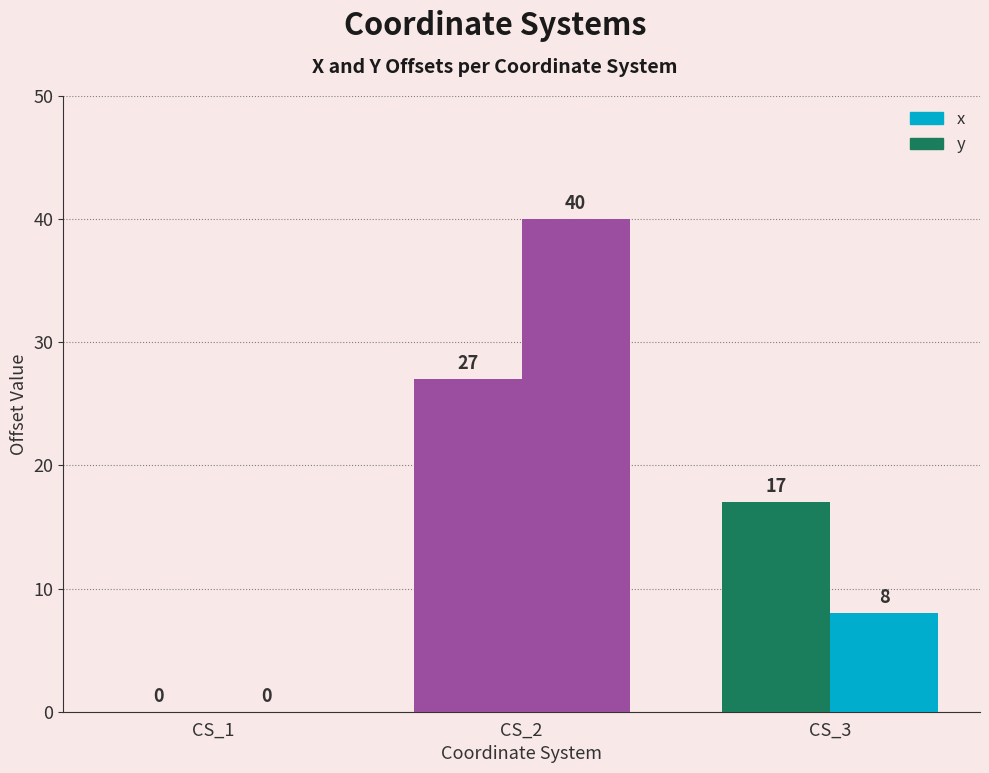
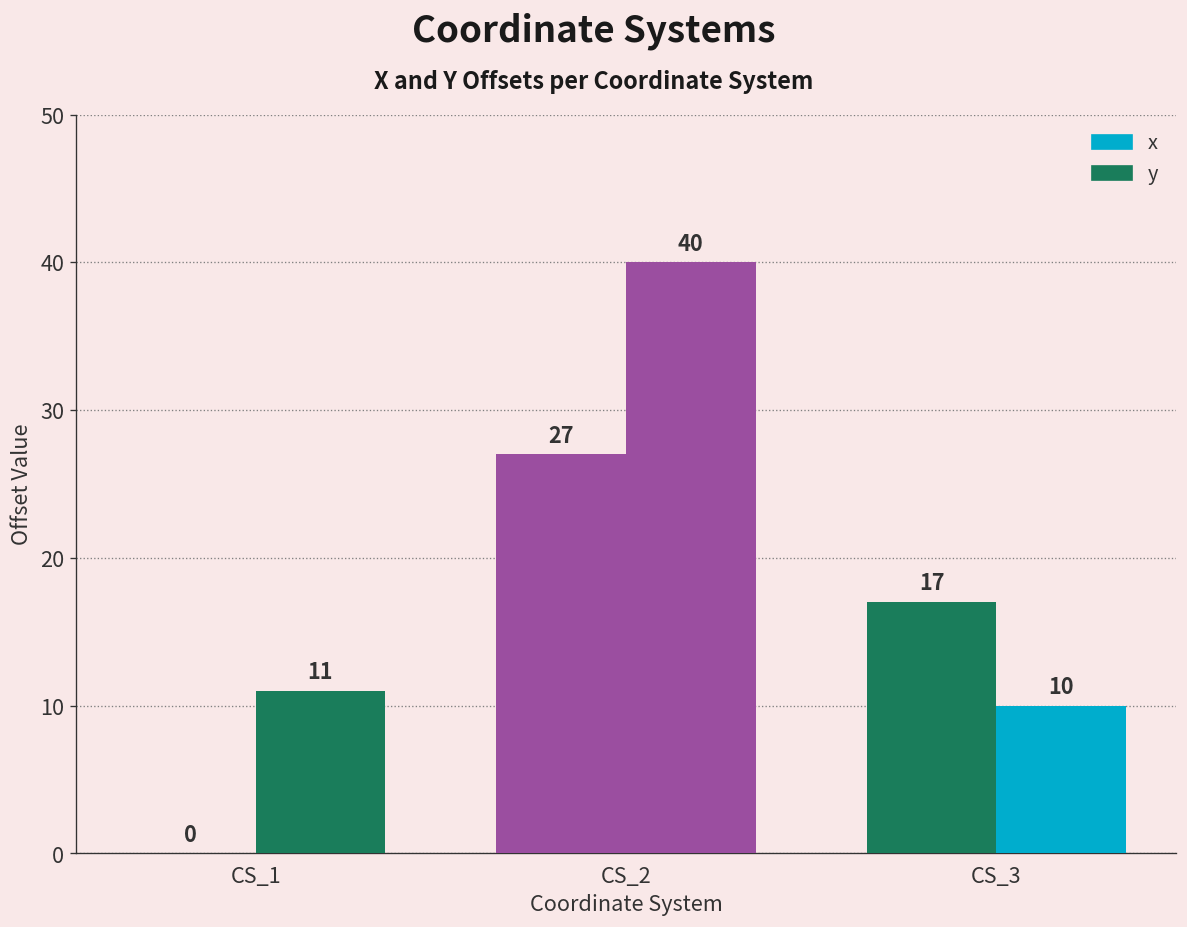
  {
    "x": {
      "CS_1": 0,
      "CS_2": 27,
      "CS_3": 17
    },
    "y": {
-     "CS_1": 0,
+     "CS_1": 11,
      "CS_2": 40,
-     "CS_3": 8
+     "CS_3": 10
    }
  }
